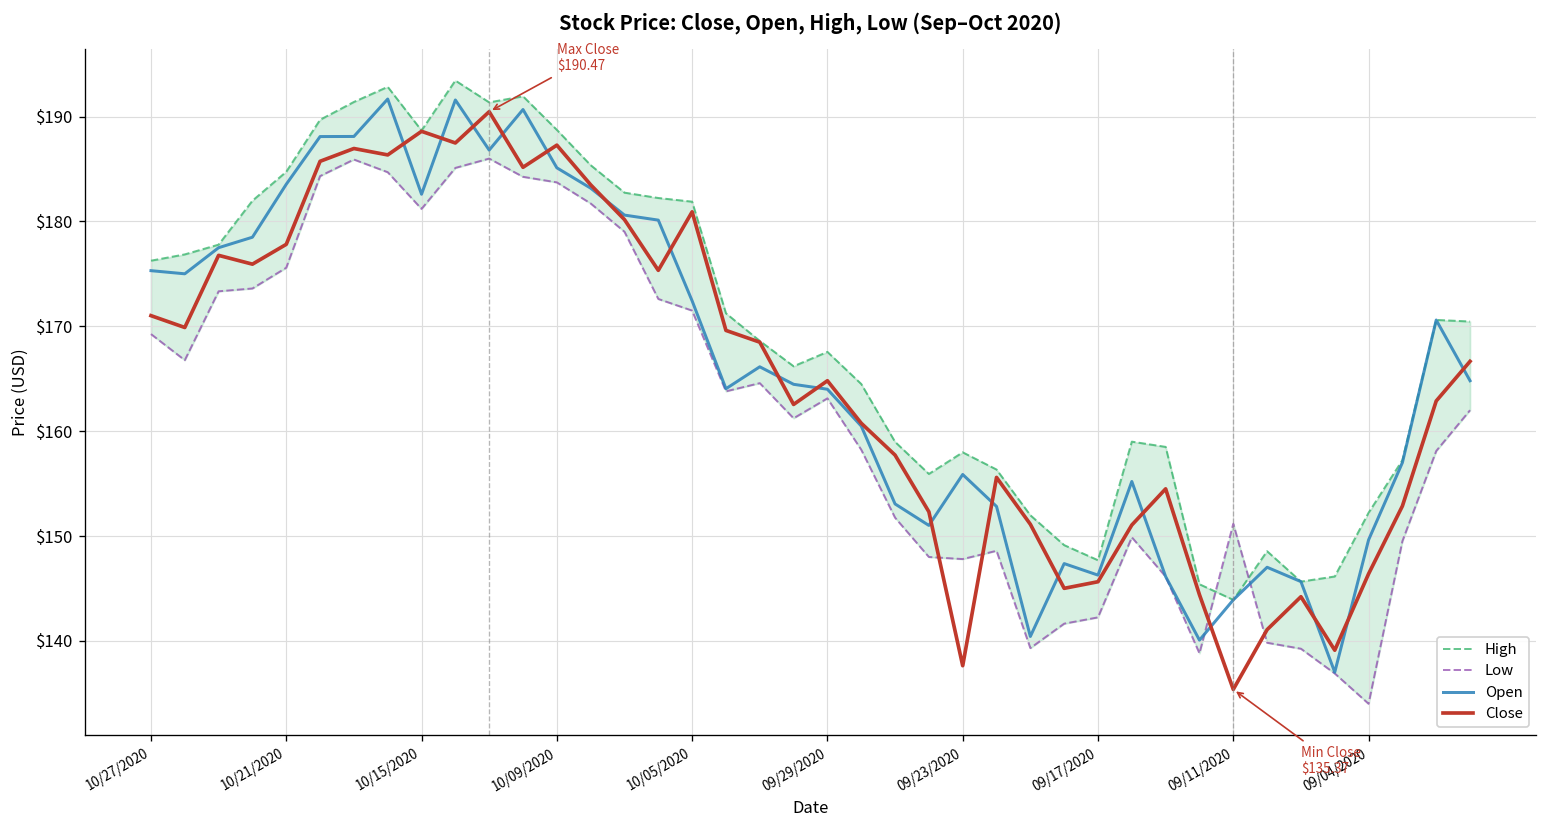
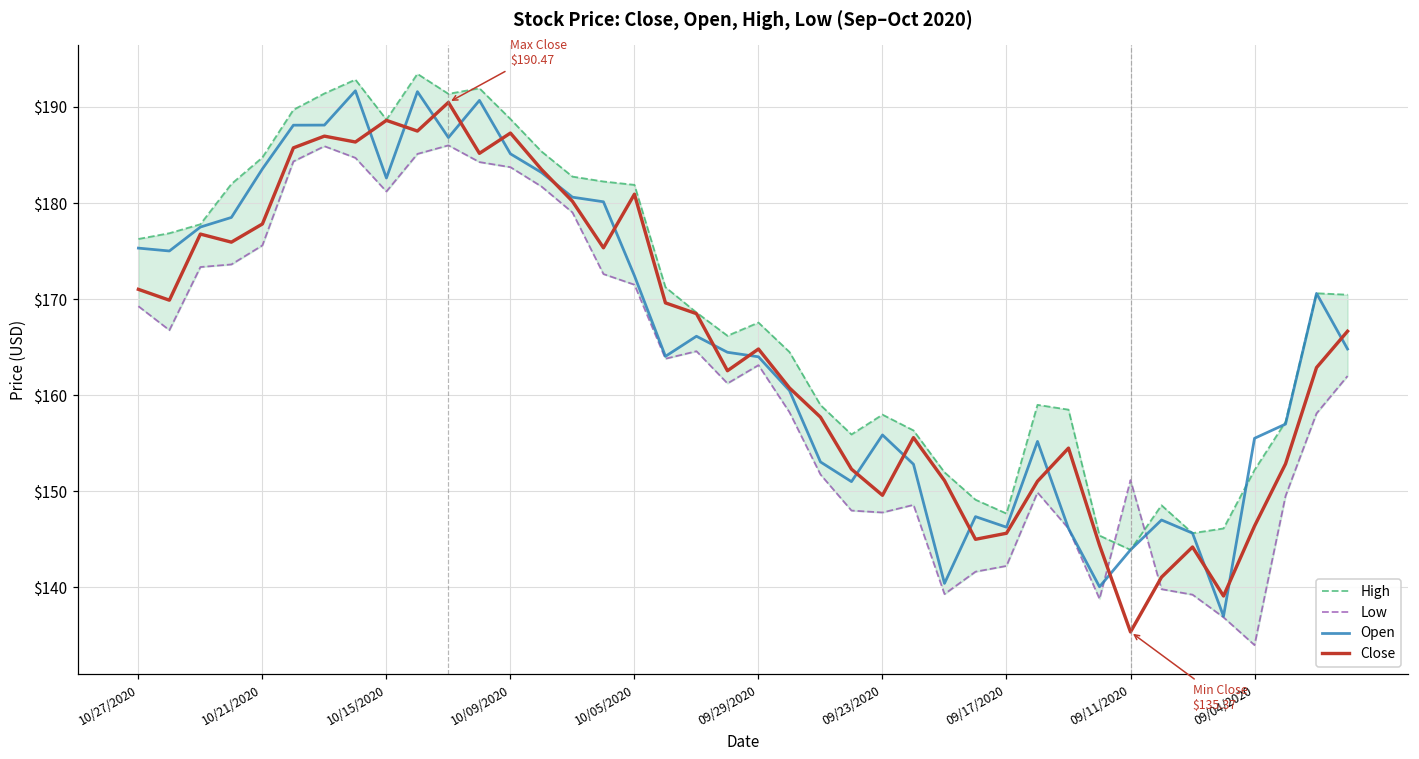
  {
    "Low": {
      "10/27/2020": "$169",
      "10/21/2020": "$176",
      "10/15/2020": "$181",
      "10/09/2020": "$184",
      "10/05/2020": "$172",
      "09/29/2020": "$163",
      "09/23/2020": "$148",
      "09/17/2020": "$142",
      "09/04/2020": "$134"
    },
    "Open": {
      "10/27/2020": "$175",
      "10/21/2020": "$184",
      "10/15/2020": "$183",
      "10/09/2020": "$185",
      "10/05/2020": "$172",
      "09/29/2020": "$164",
      "09/23/2020": "$156",
      "09/17/2020": "$146",
-     "09/04/2020": "$150"
+     "09/04/2020": "$156"
    },
    "Close": {
      "10/27/2020": "$171",
      "10/21/2020": "$178",
      "10/09/2020": "$187",
      "10/05/2020": "$181",
      "09/29/2020": "$165",
-     "09/23/2020": "$138",
+     "09/23/2020": "$150",
      "09/17/2020": "$146",
      "09/04/2020": "$146"
    }
  }
